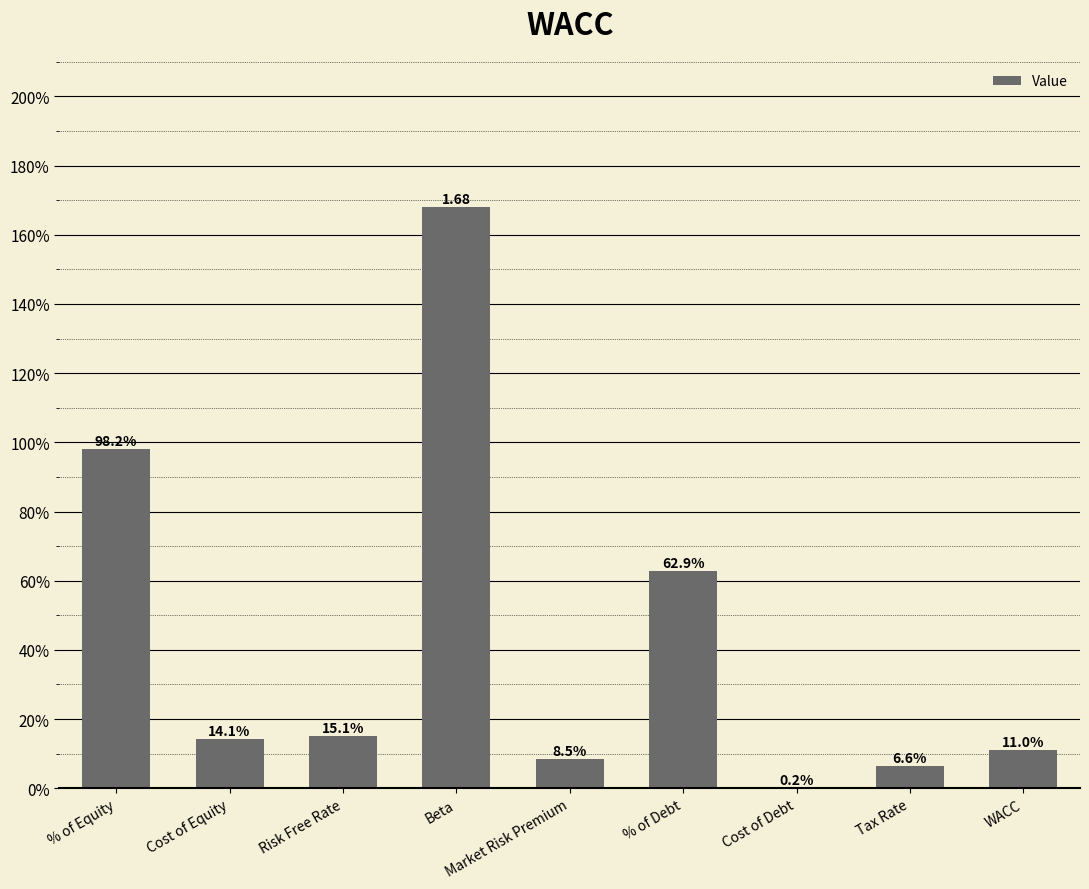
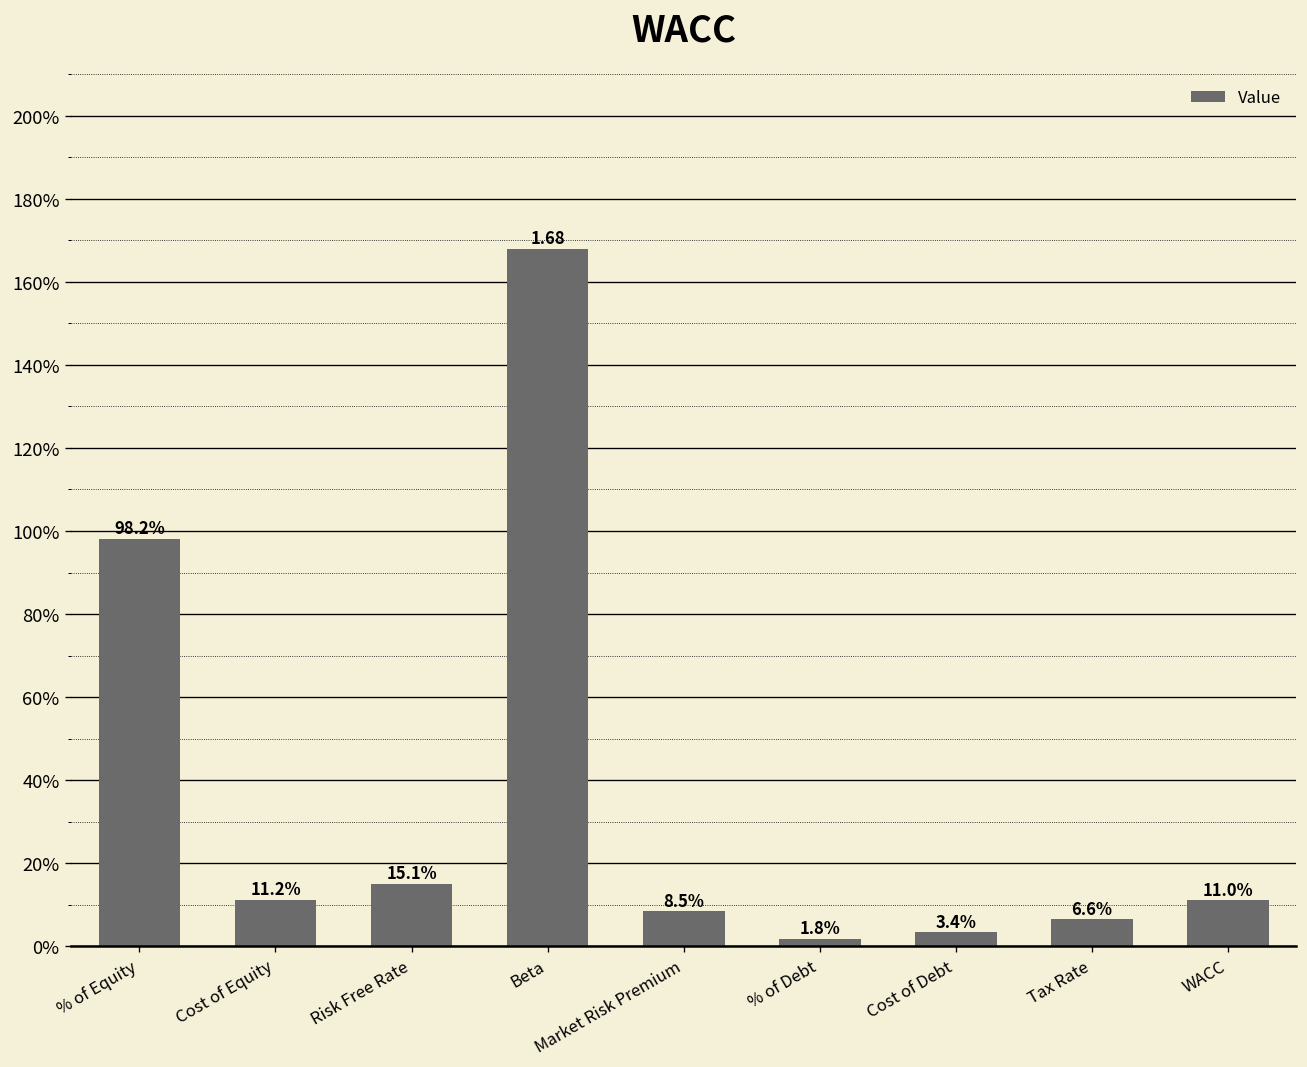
  {
    "% of Equity": "98.2%",
-   "Cost of Equity": "14.1%",
+   "Cost of Equity": "11.2%",
    "Risk Free Rate": "15.1%",
    "Beta": "1.68",
    "Market Risk Premium": "8.5%",
-   "% of Debt": "62.9%",
-   "Cost of Debt": "0.2%",
+   "% of Debt": "1.8%",
+   "Cost of Debt": "3.4%",
    "Tax Rate": "6.6%",
    "WACC": "11.0%"
  }
